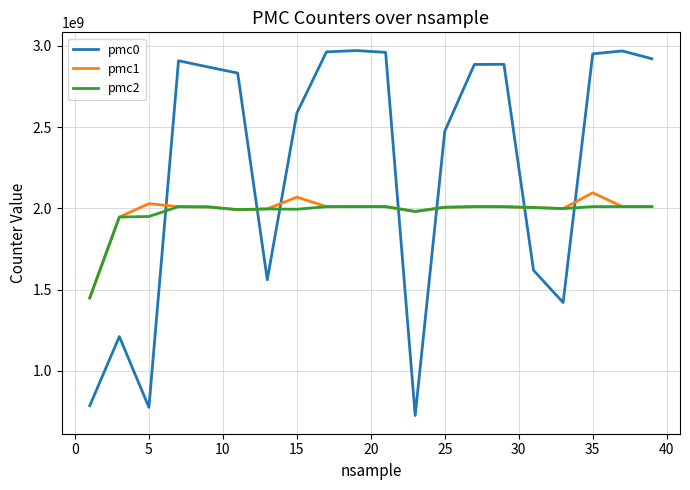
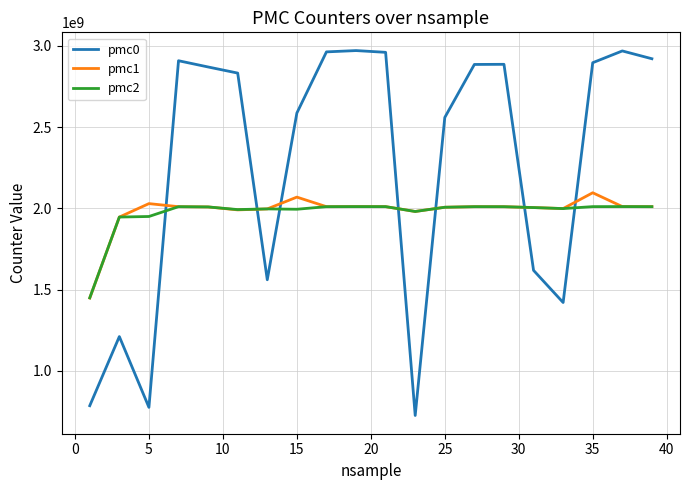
  {
    "pmc0": {
      "5": 780000000,
      "15": 2590000000,
-     "25": 2470000000,
-     "35": 2950000000
+     "25": 2560000000,
+     "35": 2900000000
    },
    "pmc1": {
      "5": 2030000000,
      "15": 2070000000,
      "35": 2100000000
    },
    "pmc2": {
      "5": 1950000000,
      "15": 1990000000,
      "35": 2010000000
    }
  }
